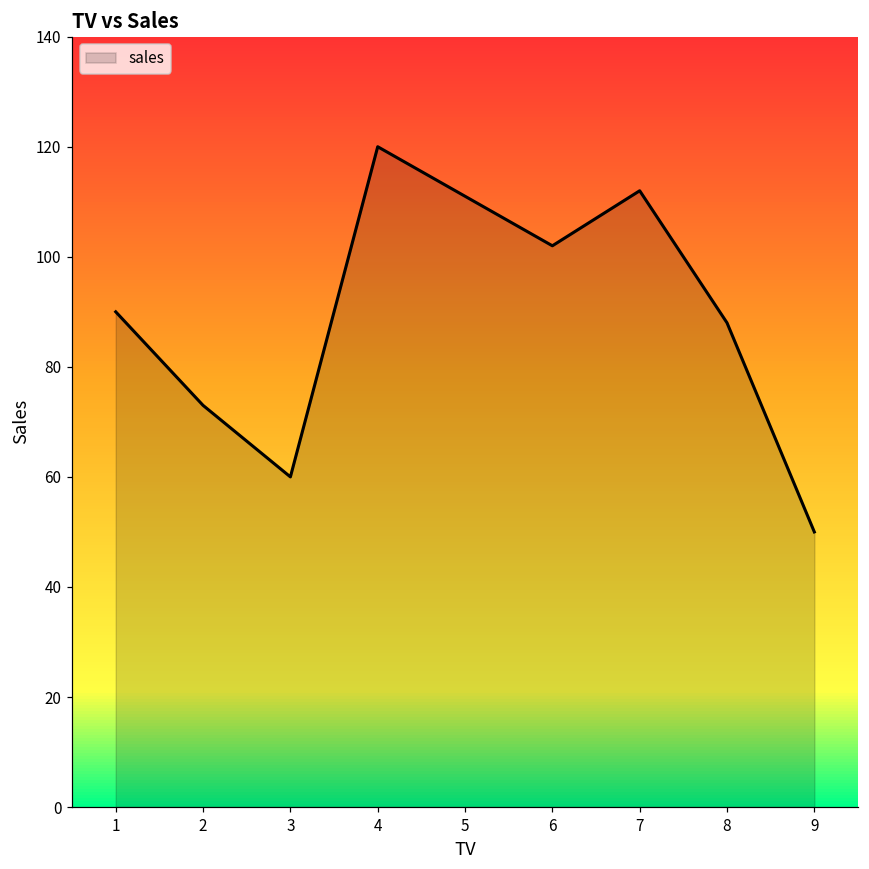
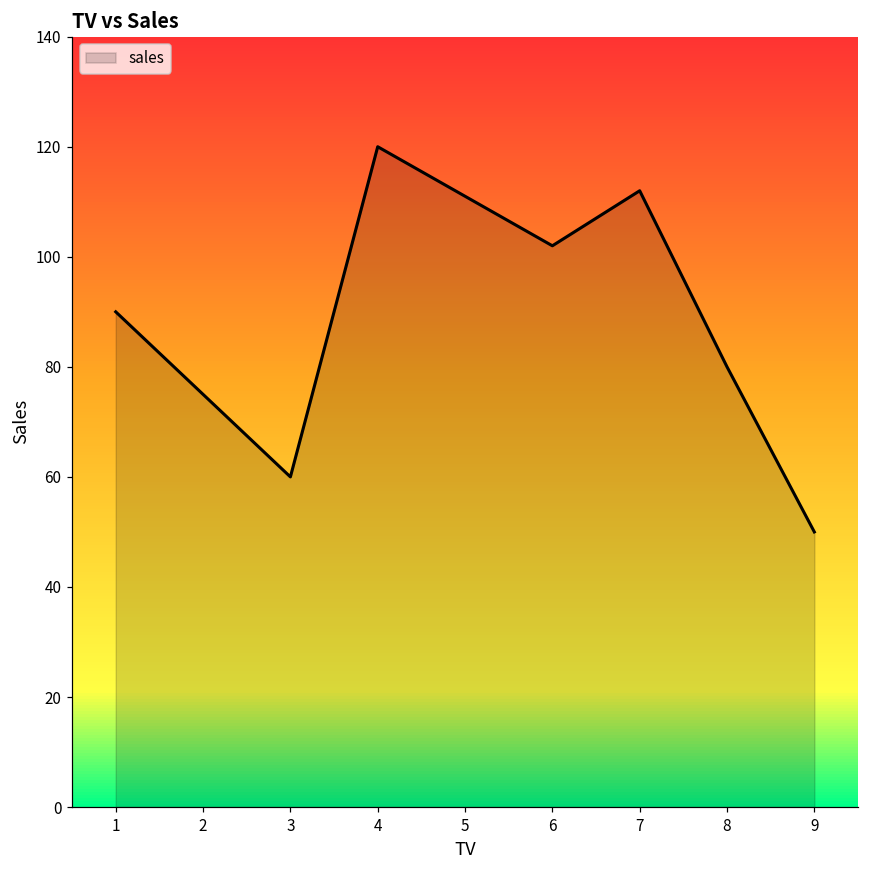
  {
    "1": 90,
-   "2": 73,
+   "2": 75,
    "3": 60,
    "4": 120,
    "6": 102,
    "7": 112,
-   "8": 88,
+   "8": 80,
    "9": 50
  }
